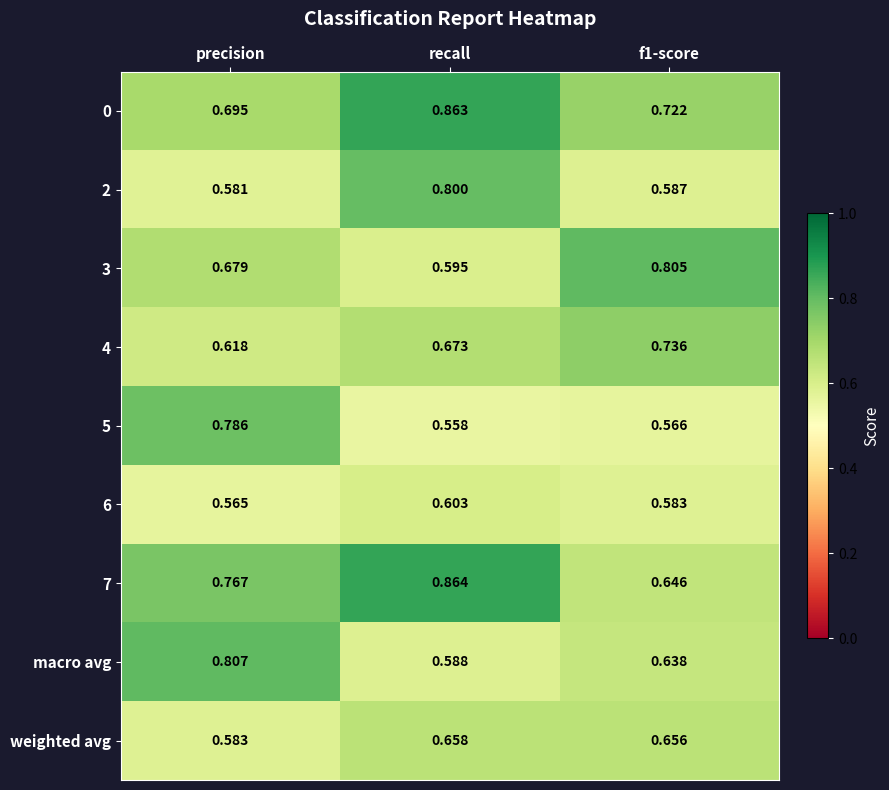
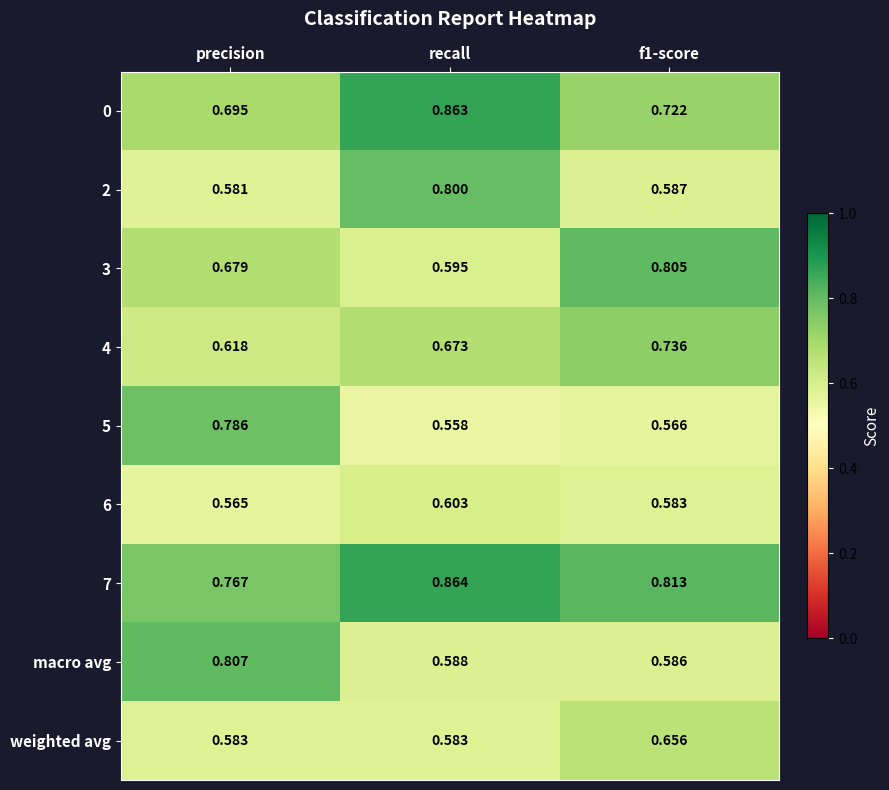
  {
    "0": {
      "precision": 0.695,
      "recall": 0.863,
      "f1-score": 0.722
    },
    "2": {
      "precision": 0.581,
      "recall": 0.800,
      "f1-score": 0.587
    },
    "3": {
      "precision": 0.679,
      "recall": 0.595,
      "f1-score": 0.805
    },
    "4": {
      "precision": 0.618,
      "recall": 0.673,
      "f1-score": 0.736
    },
    "5": {
      "precision": 0.786,
      "recall": 0.558,
      "f1-score": 0.566
    },
    "6": {
      "precision": 0.565,
      "recall": 0.603,
      "f1-score": 0.583
    },
    "7": {
      "precision": 0.767,
      "recall": 0.864,
-     "f1-score": 0.646
+     "f1-score": 0.813
    },
    "macro avg": {
      "precision": 0.807,
      "recall": 0.588,
-     "f1-score": 0.638
+     "f1-score": 0.586
    },
    "weighted avg": {
      "precision": 0.583,
-     "recall": 0.658,
+     "recall": 0.583,
      "f1-score": 0.656
    }
  }
